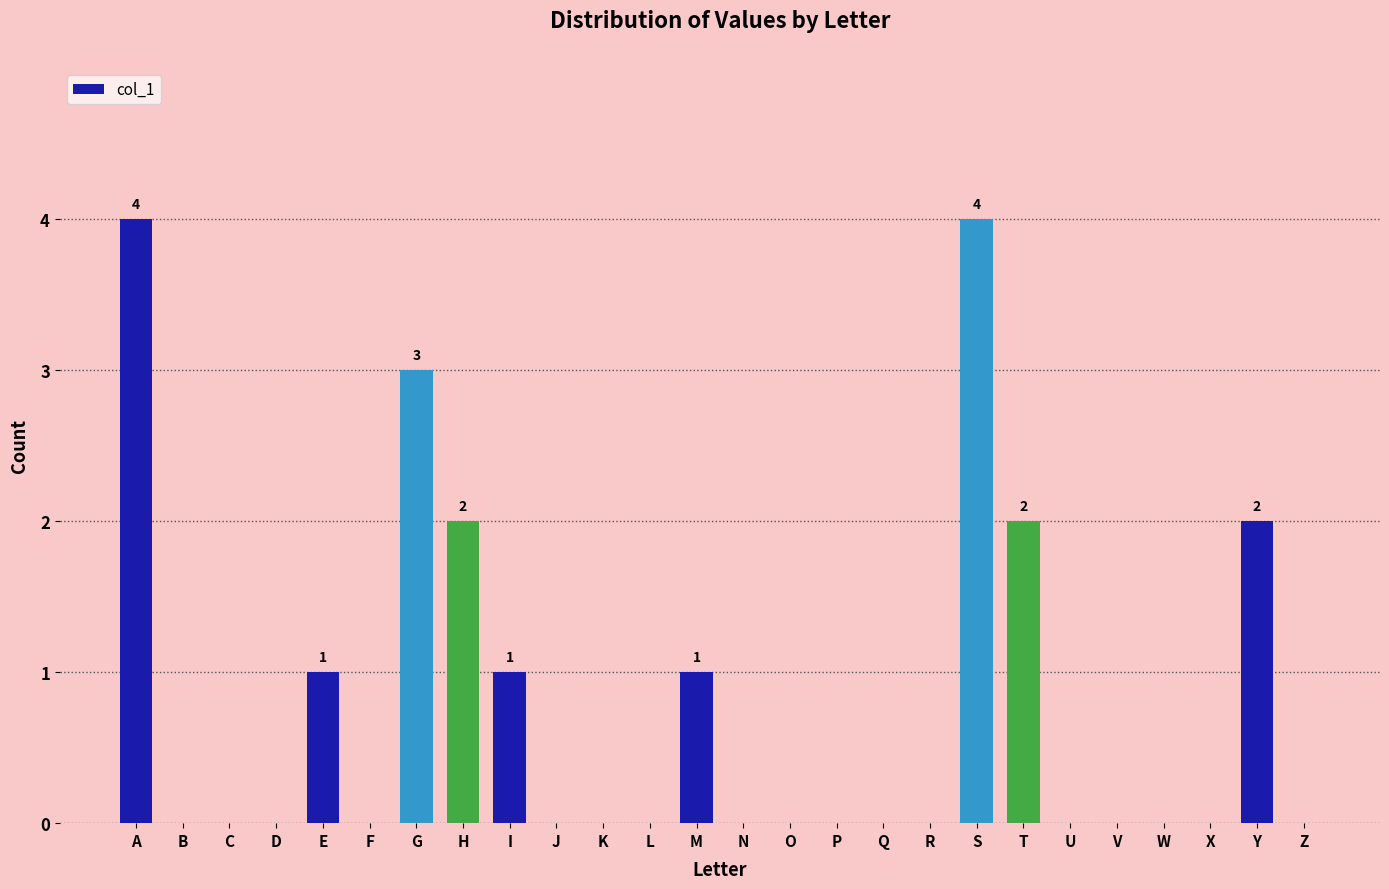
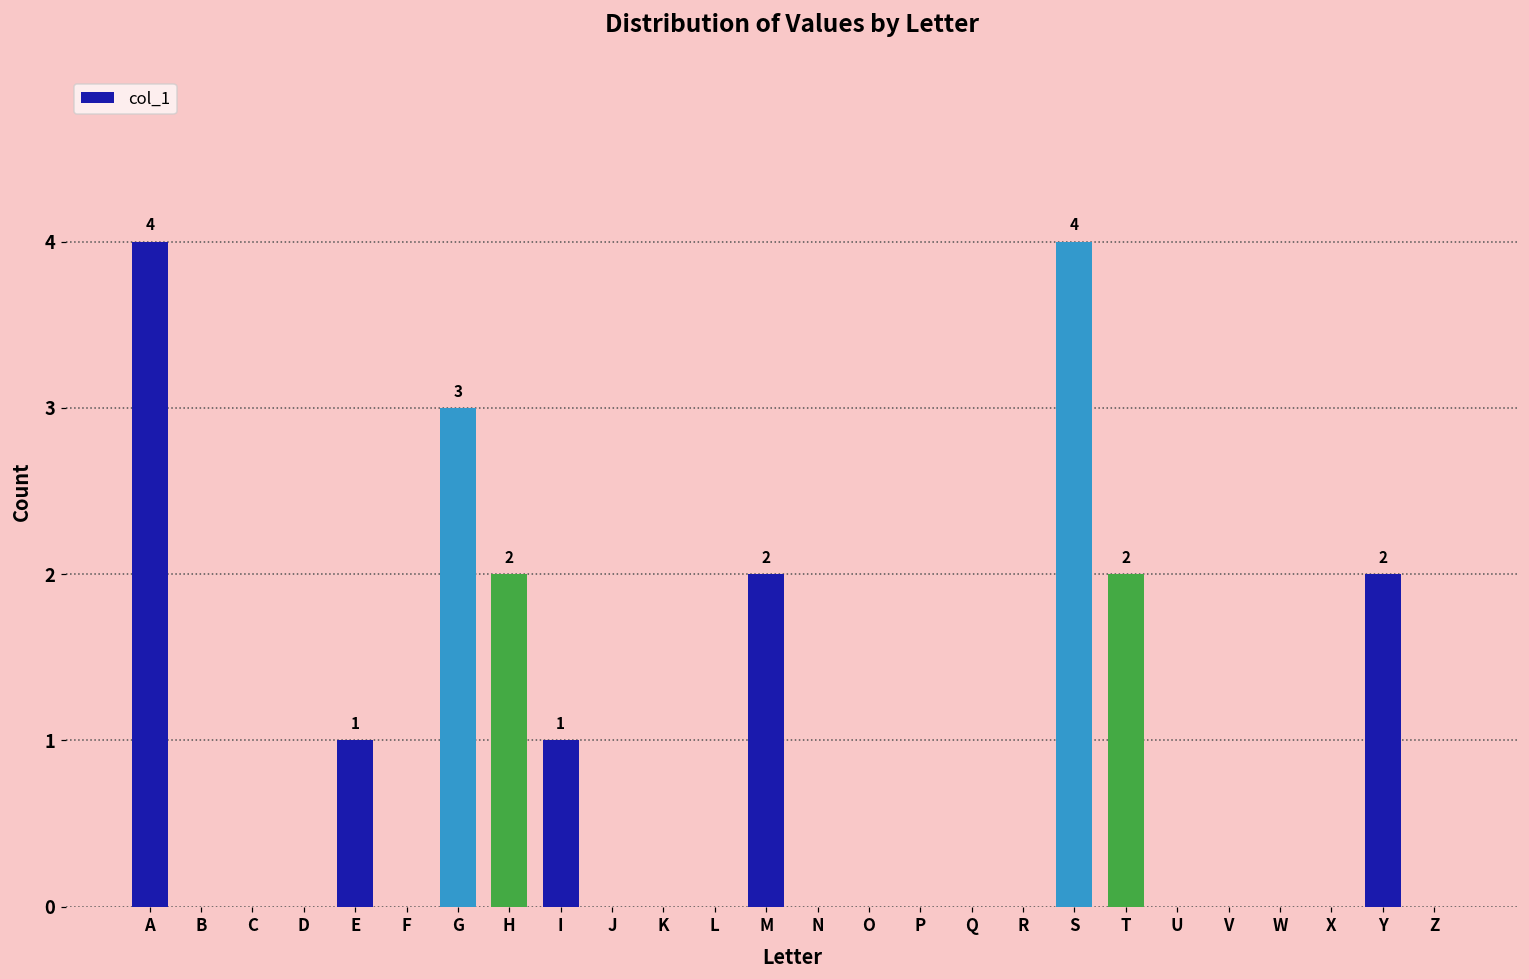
  {
    "A": 4,
    "E": 1,
    "G": 3,
    "H": 2,
    "I": 1,
-   "M": 1,
+   "M": 2,
    "S": 4,
    "T": 2,
    "Y": 2
  }
